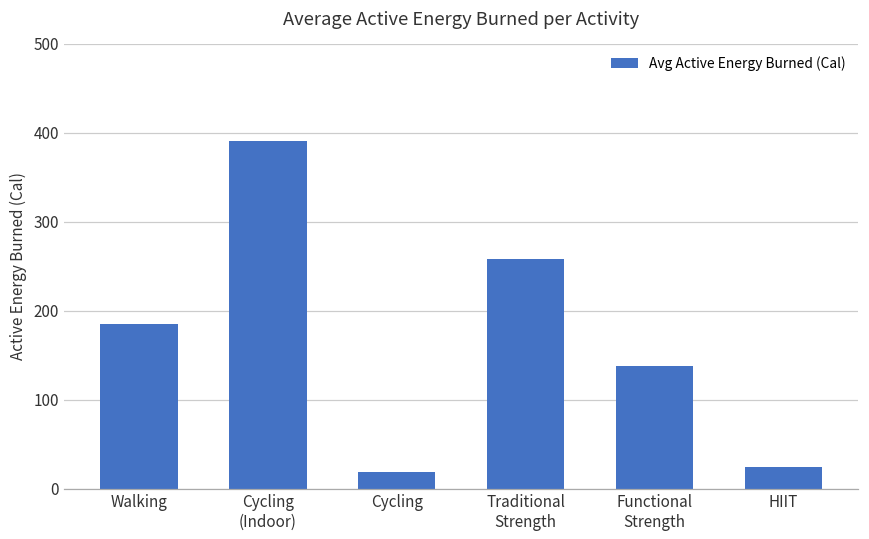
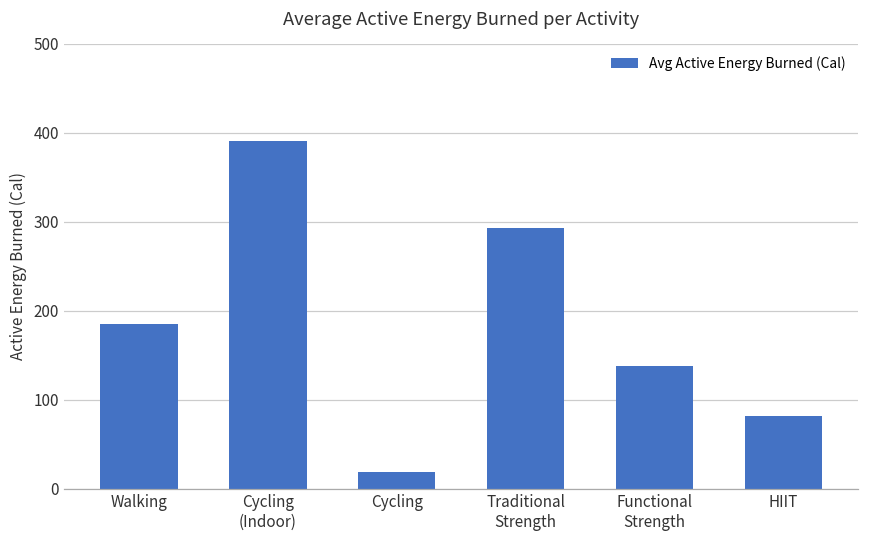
  {
    "Walking": 190,
    "Cycling (Indoor)": 390,
    "Cycling": 20,
-   "Traditional Strength": 260,
+   "Traditional Strength": 290,
    "Functional Strength": 140,
-   "HIIT": 20
+   "HIIT": 80
  }
